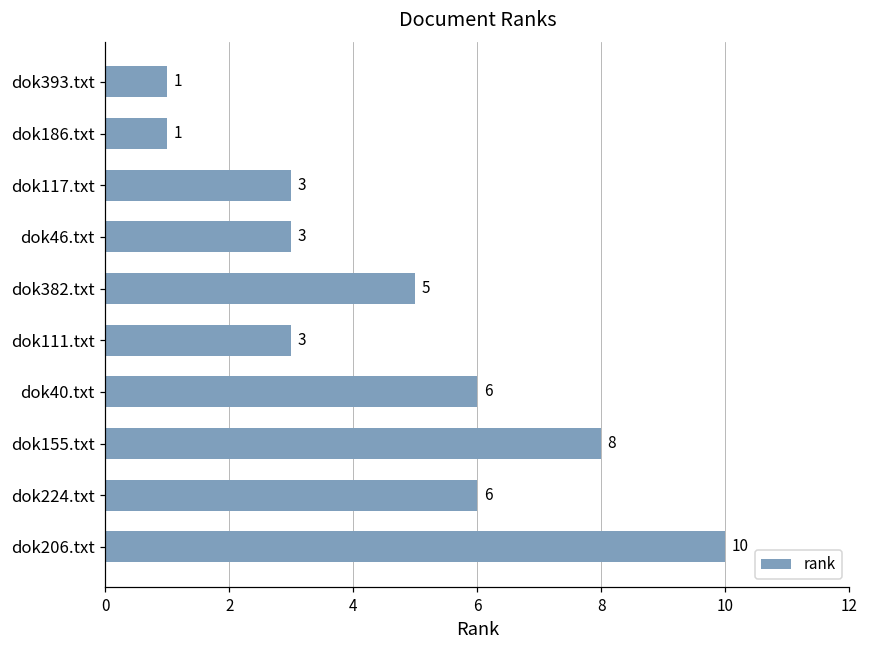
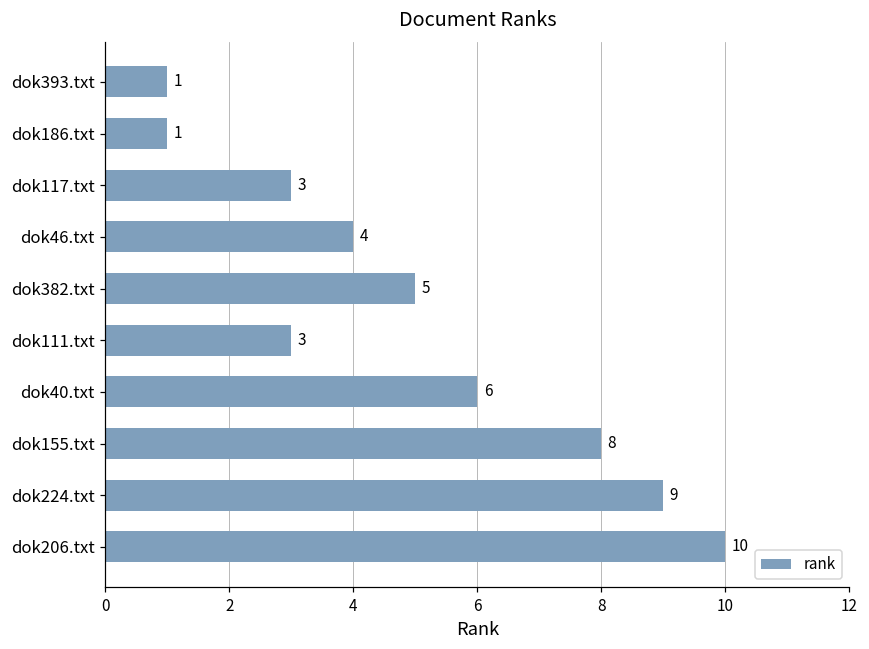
  {
    "dok393.txt": 1,
    "dok186.txt": 1,
    "dok117.txt": 3,
-   "dok46.txt": 3,
+   "dok46.txt": 4,
    "dok382.txt": 5,
    "dok111.txt": 3,
    "dok40.txt": 6,
    "dok155.txt": 8,
-   "dok224.txt": 6,
+   "dok224.txt": 9,
    "dok206.txt": 10
  }
